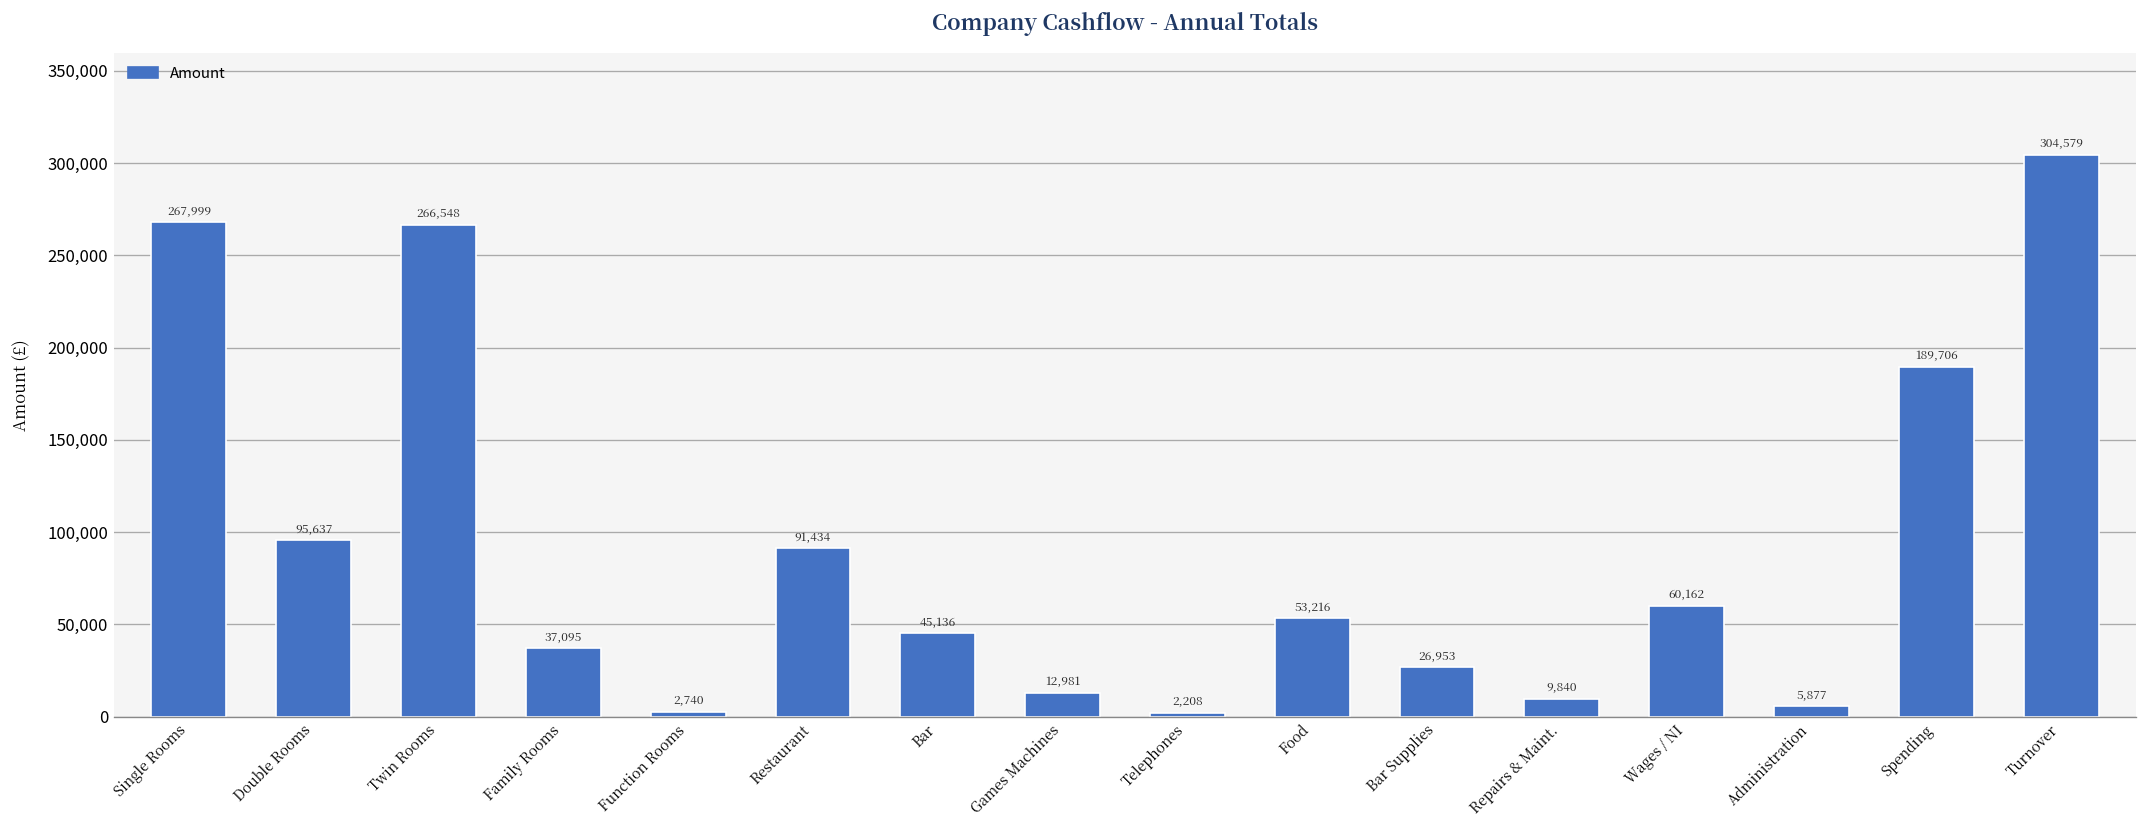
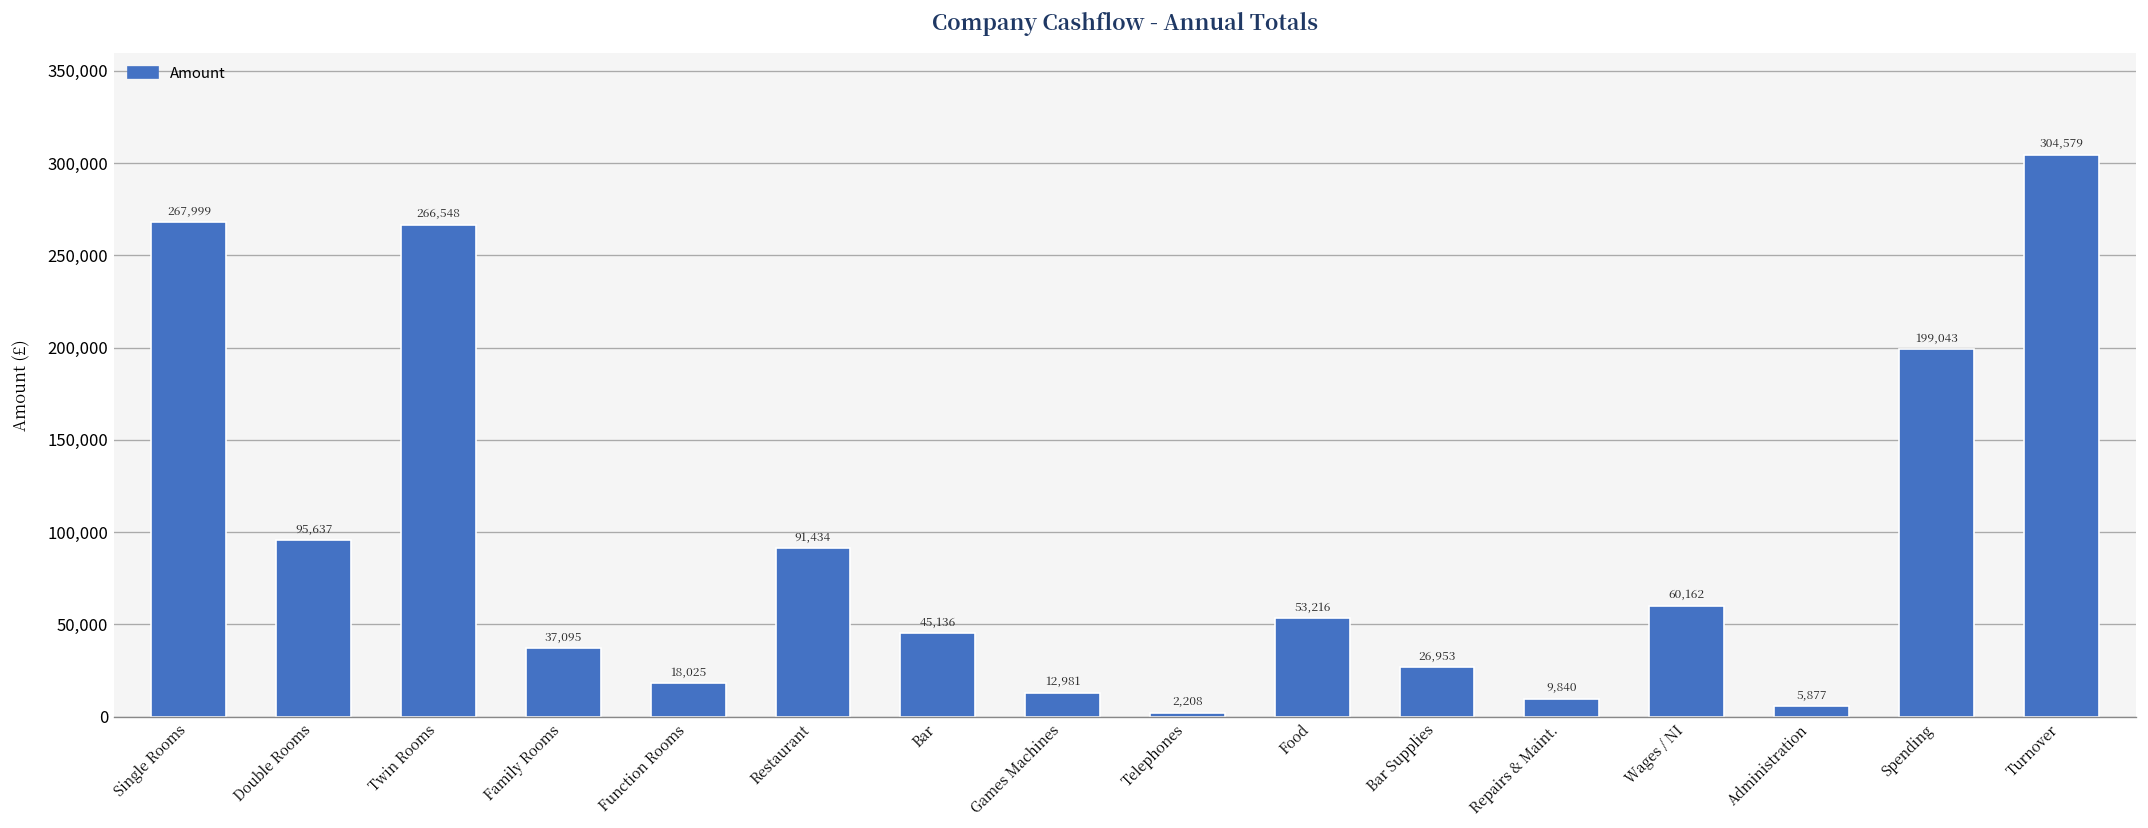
  {
    "Single Rooms": "267,999",
    "Double Rooms": "95,637",
    "Twin Rooms": "266,548",
    "Family Rooms": "37,095",
-   "Function Rooms": "2,740",
+   "Function Rooms": "18,025",
    "Restaurant": "91,434",
    "Bar": "45,136",
    "Games Machines": "12,981",
    "Telephones": "2,208",
    "Food": "53,216",
    "Bar Supplies": "26,953",
    "Repairs & Maint.": "9,840",
    "Wages / NI": "60,162",
    "Administration": "5,877",
-   "Spending": "189,706",
+   "Spending": "199,043",
    "Turnover": "304,579"
  }
